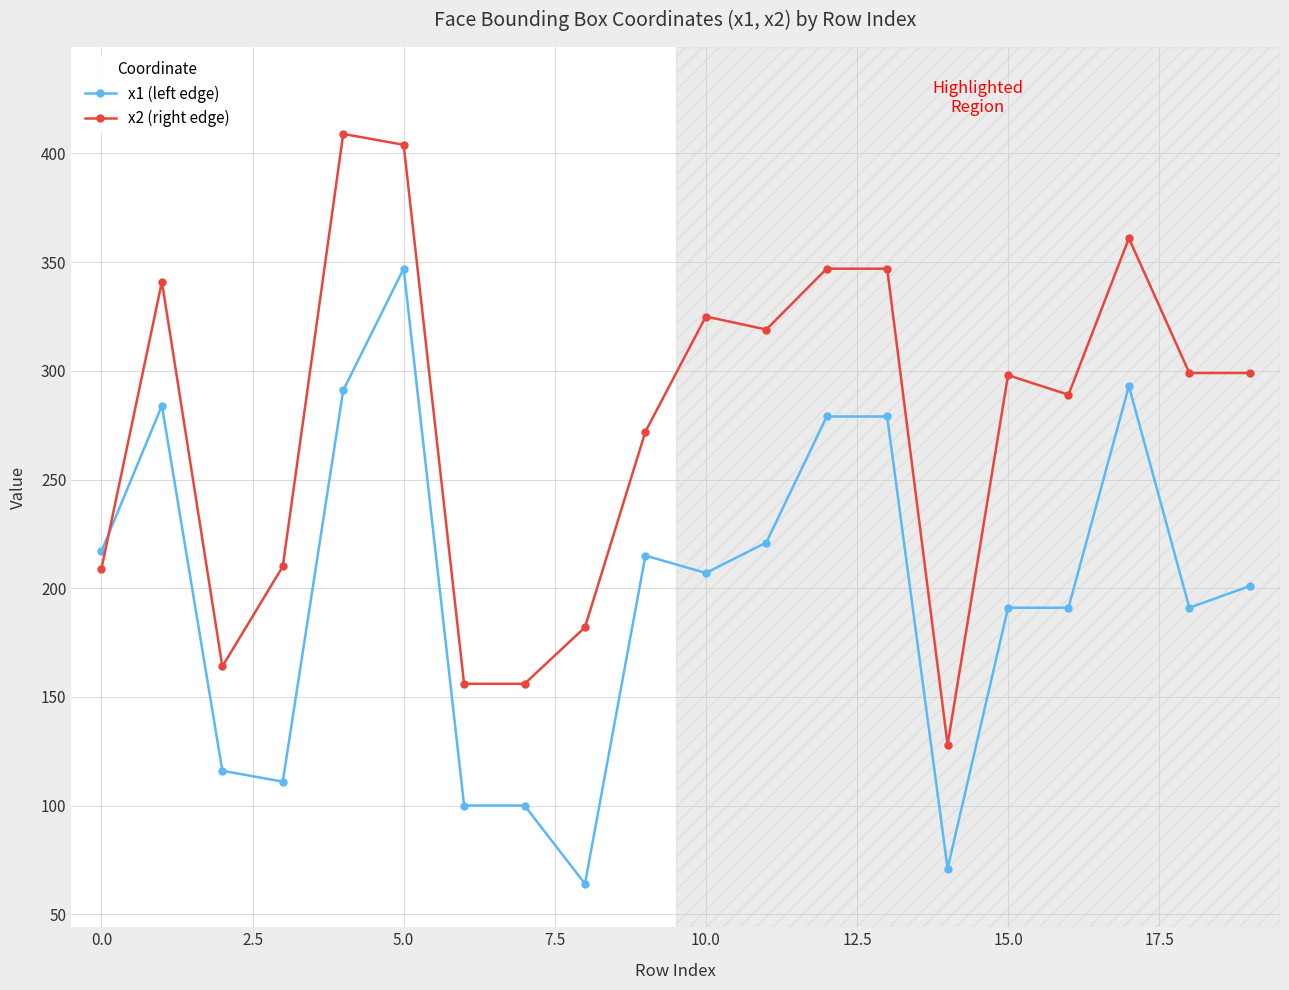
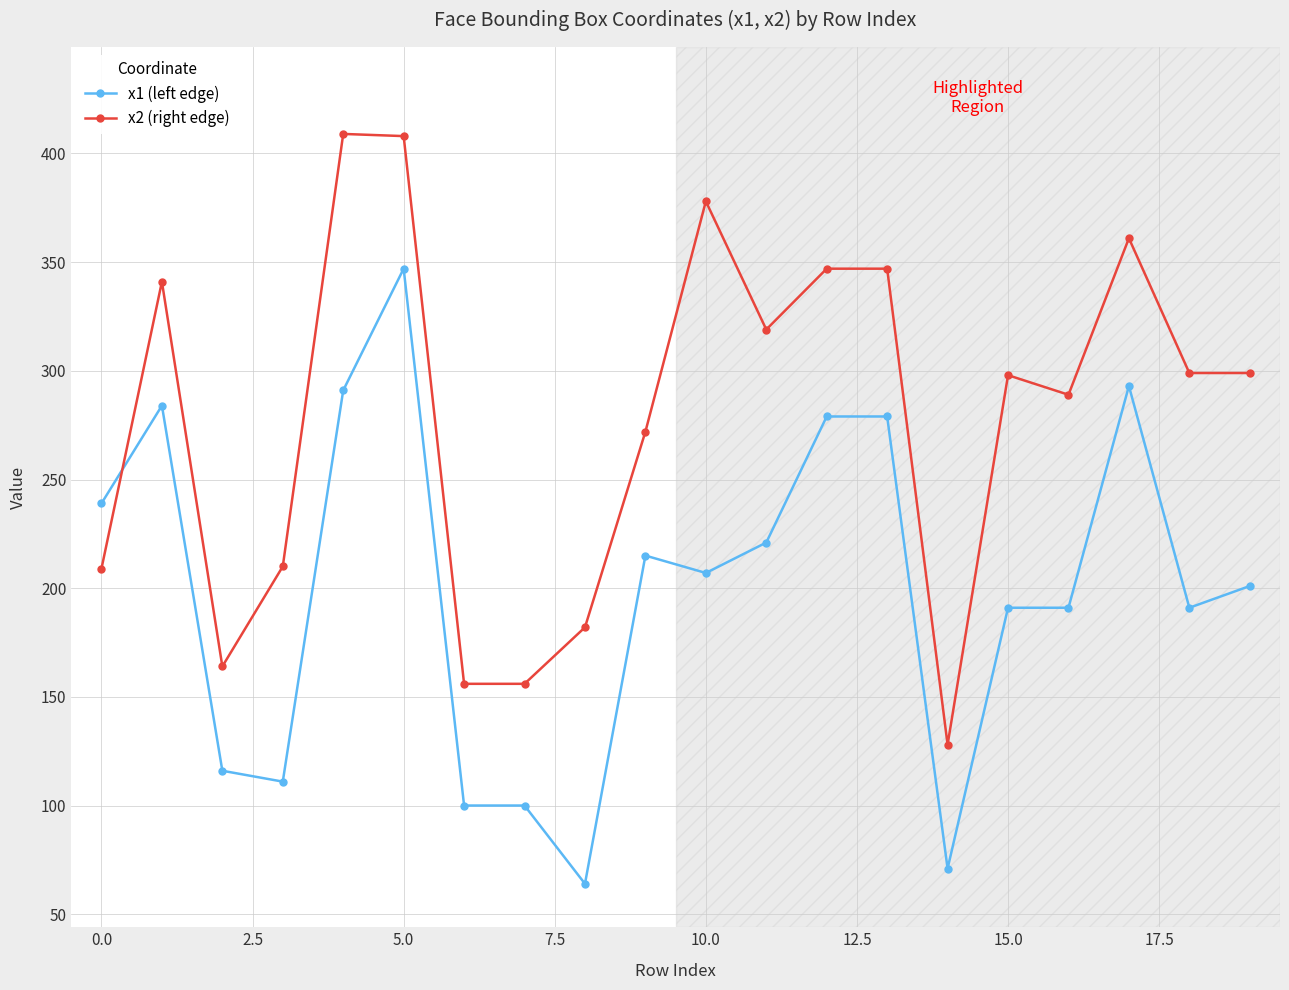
  {
    "x1 (left edge)": {
-     "0.0": 217,
+     "0.0": 239,
      "5.0": 347,
      "10.0": 207,
      "15.0": 191
    },
    "x2 (right edge)": {
      "0.0": 209,
-     "5.0": 404,
-     "10.0": 325,
+     "5.0": 408,
+     "10.0": 378,
      "15.0": 298
    }
  }
